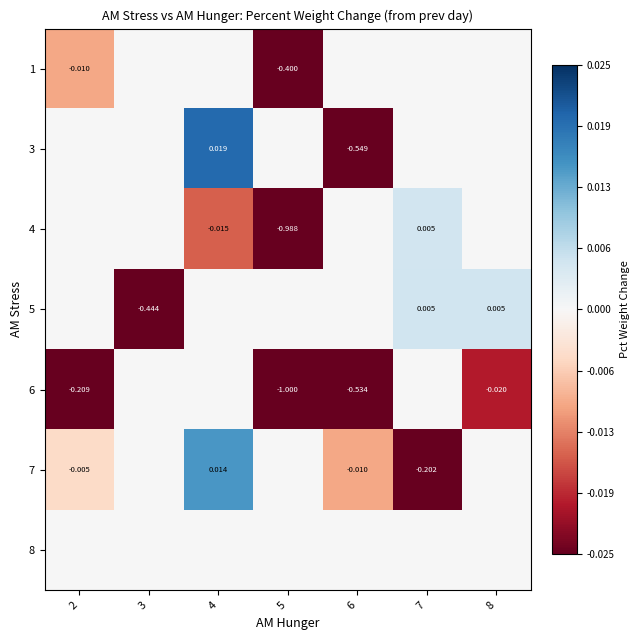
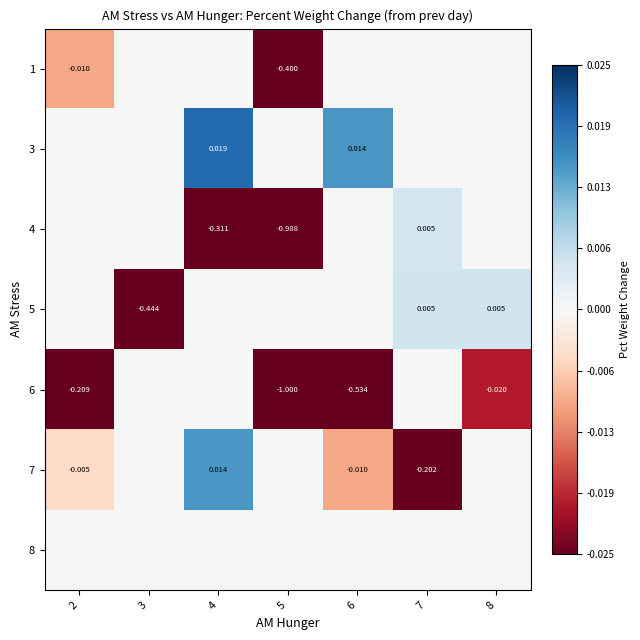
  {
    "1": {
      "2": -0.010,
      "5": -0.400
    },
    "3": {
      "4": 0.019,
-     "6": -0.549
+     "6": 0.014
    },
    "4": {
-     "4": -0.015,
+     "4": -0.311,
      "5": -0.988,
      "7": 0.005
    },
    "5": {
      "3": -0.444,
      "7": 0.005,
      "8": 0.005
    },
    "6": {
      "2": -0.209,
      "5": -1.000,
      "6": -0.534,
      "8": -0.020
    },
    "7": {
      "2": -0.005,
      "4": 0.014,
      "6": -0.010,
      "7": -0.202
    }
  }
